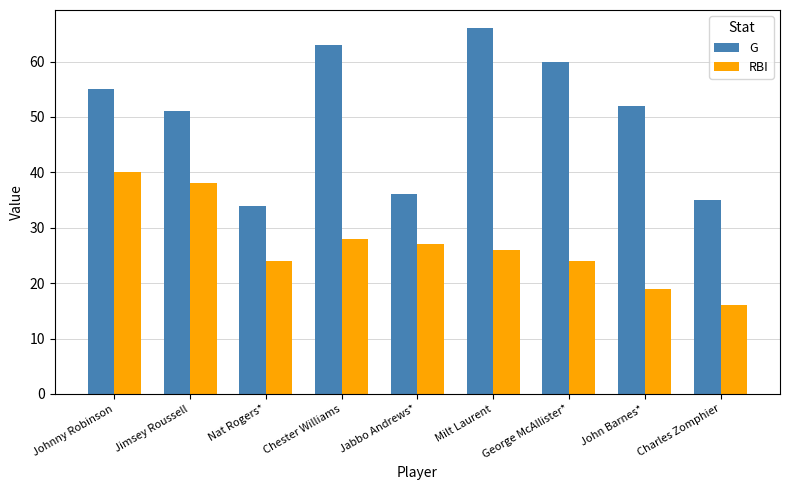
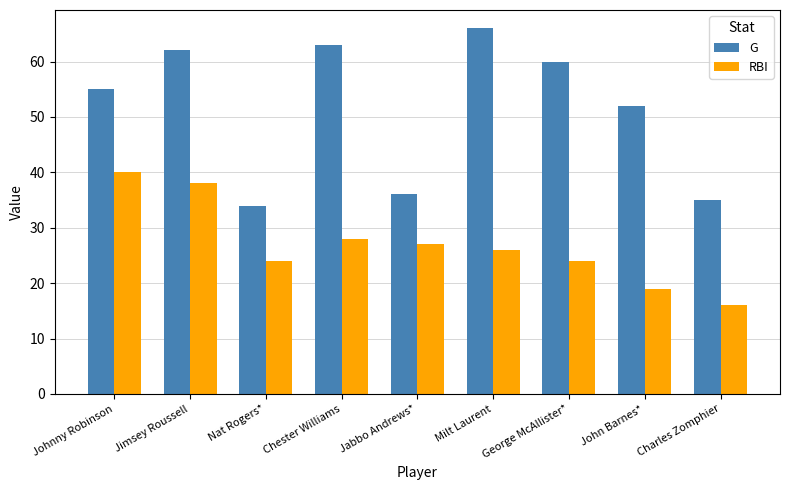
  {
    "G": {
      "Johnny Robinson": 55,
-     "Jimsey Roussell": 51,
+     "Jimsey Roussell": 62,
      "Nat Rogers*": 34,
      "Chester Williams": 63,
      "Jabbo Andrews*": 36,
      "Milt Laurent": 66,
      "George McAllister*": 60,
      "John Barnes*": 52,
      "Charles Zomphier": 35
    },
    "RBI": {
      "Johnny Robinson": 40,
      "Jimsey Roussell": 38,
      "Nat Rogers*": 24,
      "Chester Williams": 28,
      "Jabbo Andrews*": 27,
      "Milt Laurent": 26,
      "George McAllister*": 24,
      "John Barnes*": 19,
      "Charles Zomphier": 16
    }
  }
